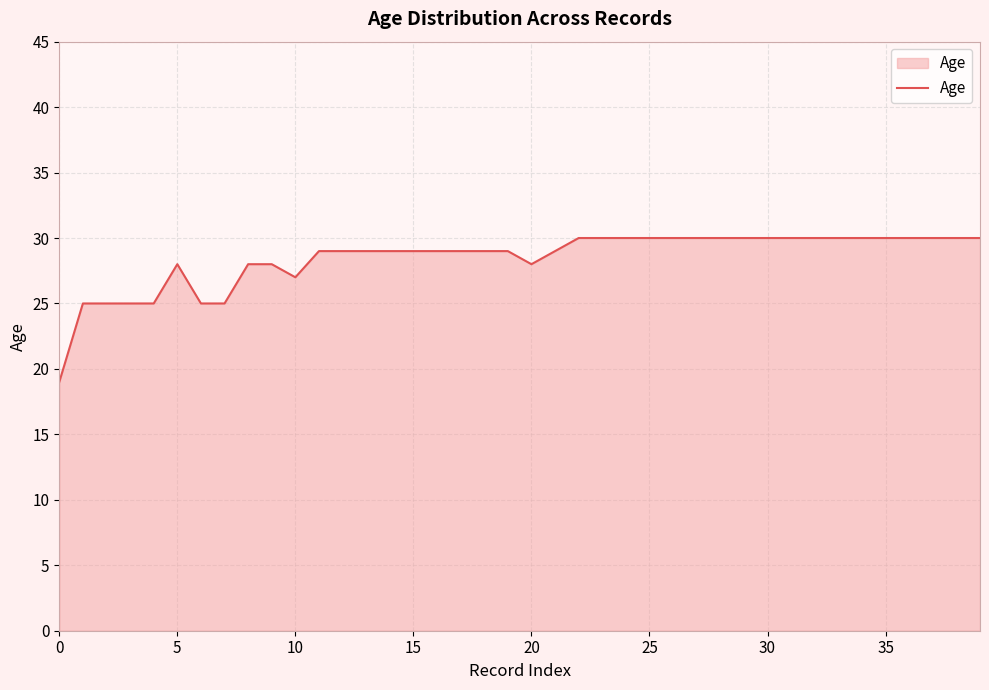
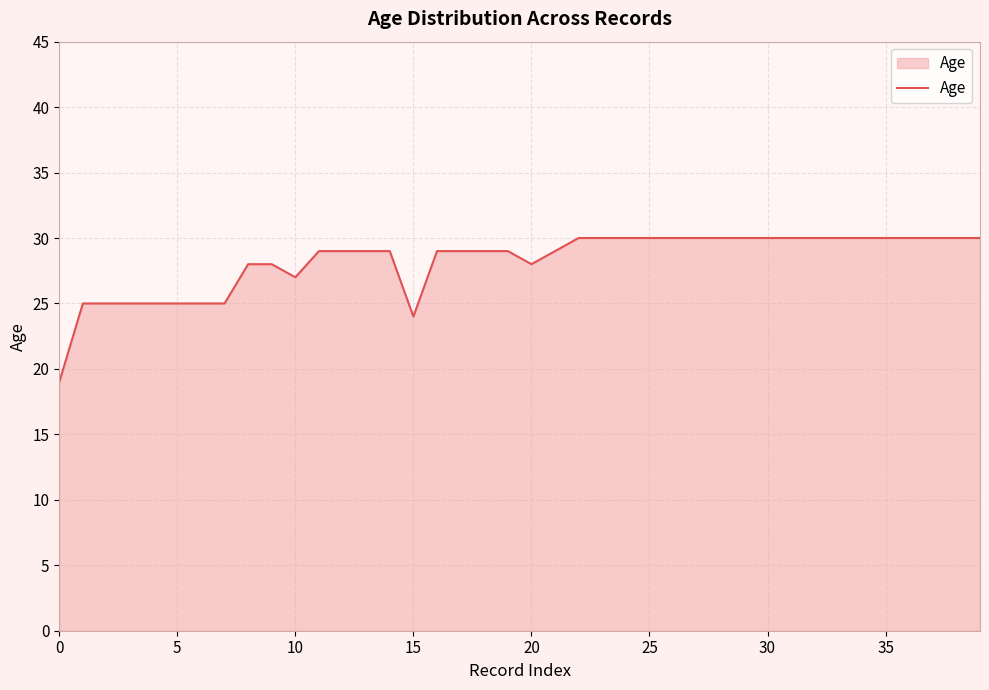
  {
    "0": 19,
-   "5": 28,
+   "5": 25,
    "10": 27,
-   "15": 29,
+   "15": 24,
    "20": 28,
    "25": 30,
    "30": 30,
    "35": 30
  }
